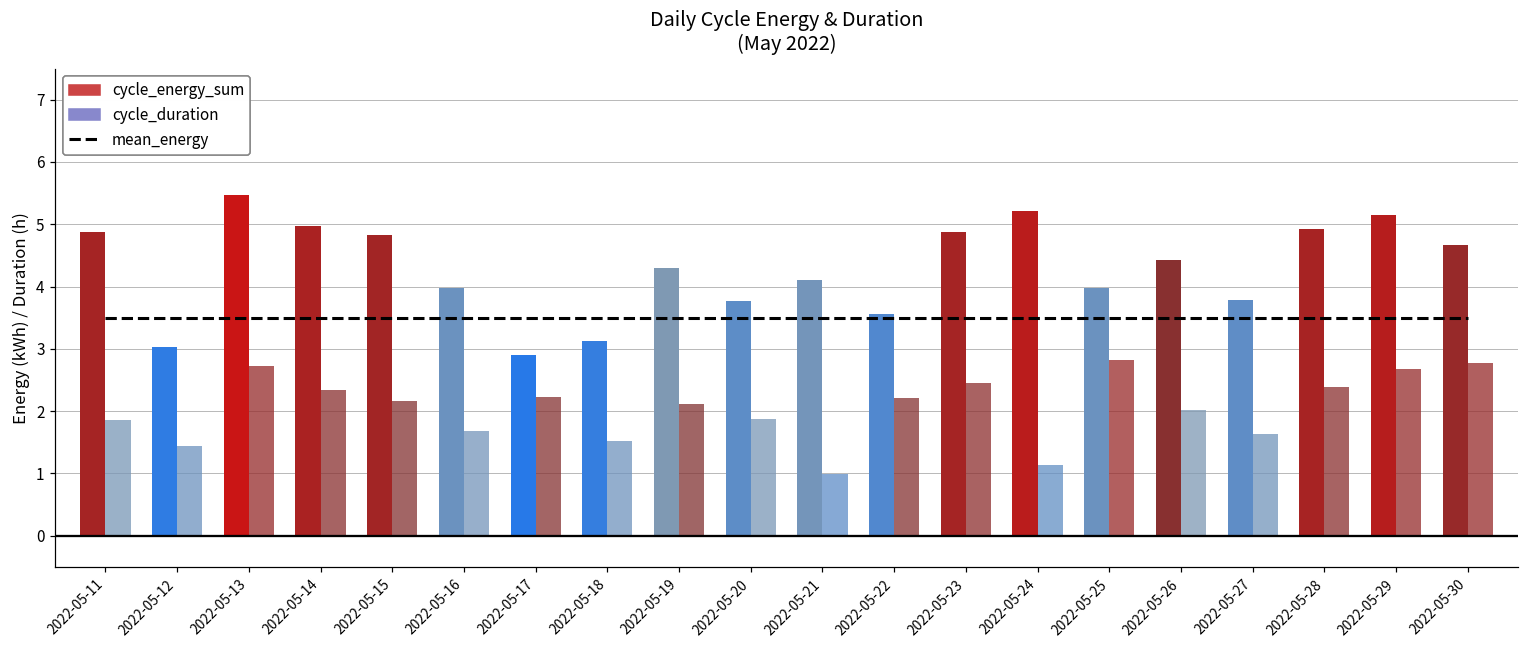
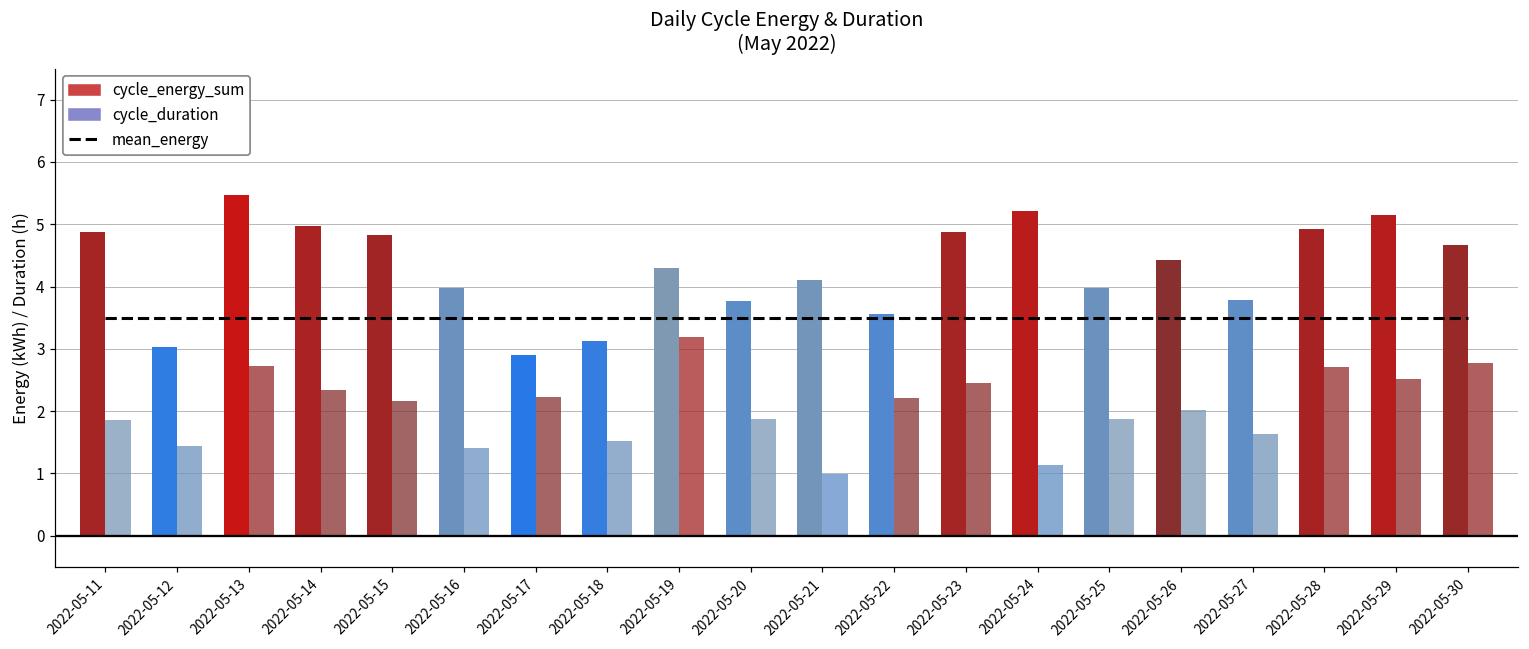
  {
    "mean_energy": {
      "2022-05-11": 3.5,
      "2022-05-12": 3.5,
      "2022-05-13": 3.5,
      "2022-05-14": 3.5,
      "2022-05-15": 3.5,
      "2022-05-16": 3.5,
      "2022-05-17": 3.5,
      "2022-05-18": 3.5,
      "2022-05-19": 3.5,
      "2022-05-20": 3.5,
      "2022-05-21": 3.5,
      "2022-05-22": 3.5,
      "2022-05-23": 3.5,
      "2022-05-24": 3.5,
      "2022-05-25": 3.5,
      "2022-05-26": 3.5,
      "2022-05-27": 3.5,
      "2022-05-28": 3.5,
      "2022-05-29": 3.5,
      "2022-05-30": 3.5
    },
    "cycle_duration": {
      "2022-05-11": 1.9,
      "2022-05-12": 1.4,
      "2022-05-13": 2.7,
      "2022-05-14": 2.3,
      "2022-05-15": 2.2,
-     "2022-05-16": 1.7,
+     "2022-05-16": 1.4,
      "2022-05-17": 2.2,
      "2022-05-18": 1.5,
-     "2022-05-19": 2.1,
+     "2022-05-19": 3.2,
      "2022-05-20": 1.9,
      "2022-05-21": 1.0,
      "2022-05-22": 2.2,
      "2022-05-23": 2.5,
      "2022-05-24": 1.1,
-     "2022-05-25": 2.8,
+     "2022-05-25": 1.9,
      "2022-05-26": 2.0,
      "2022-05-27": 1.6,
-     "2022-05-28": 2.4,
-     "2022-05-29": 2.7,
+     "2022-05-28": 2.7,
+     "2022-05-29": 2.5,
      "2022-05-30": 2.8
    }
  }
